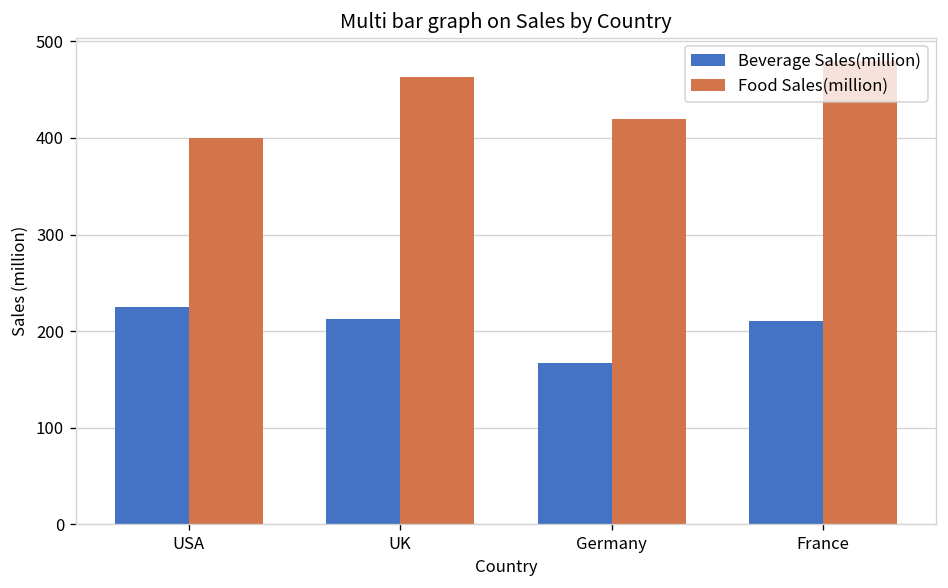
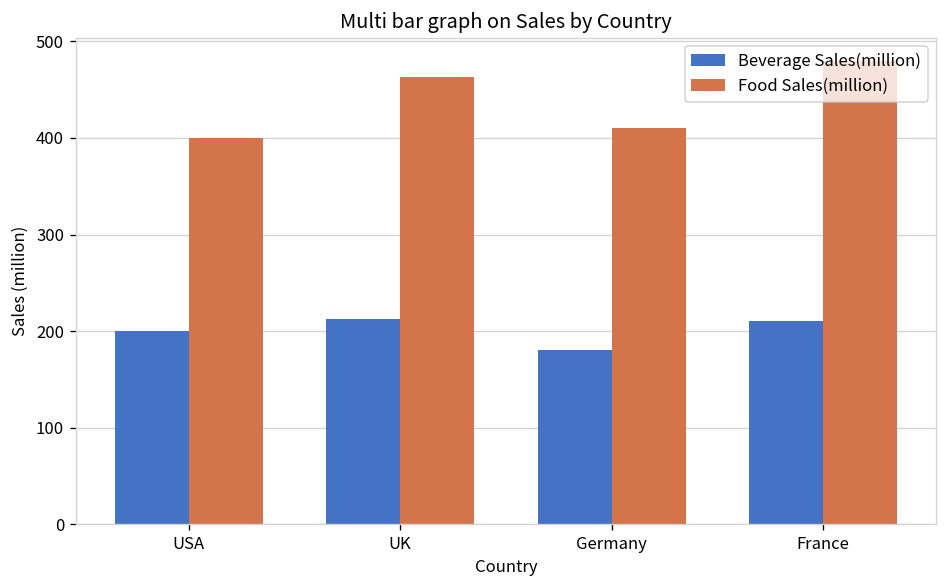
  {
    "Beverage Sales(million)": {
-     "USA": 230,
+     "USA": 200,
      "UK": 210,
-     "Germany": 170,
+     "Germany": 180,
      "France": 210
    },
    "Food Sales(million)": {
      "USA": 400,
      "UK": 460,
-     "Germany": 420
+     "Germany": 410
    }
  }
